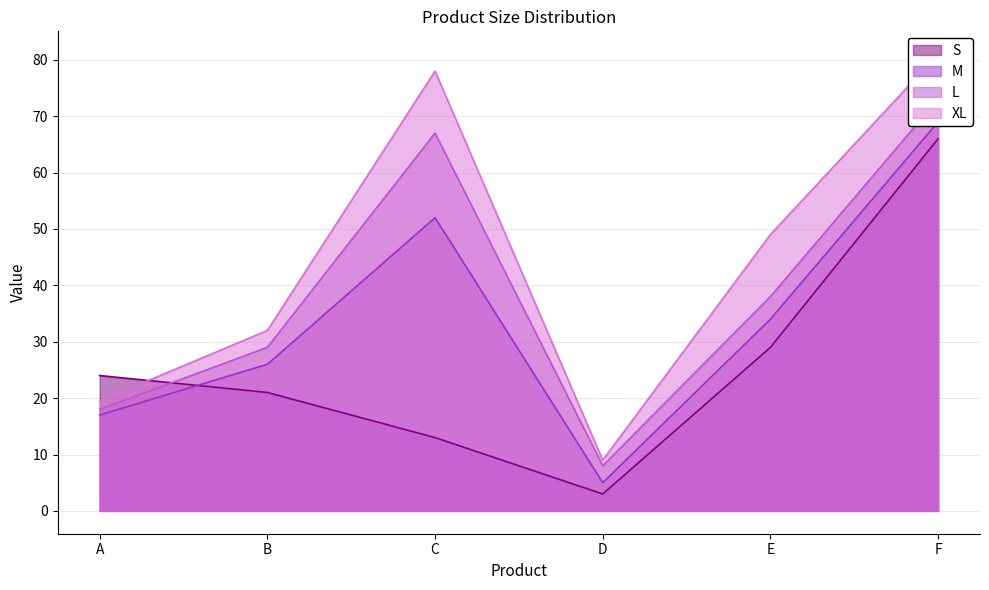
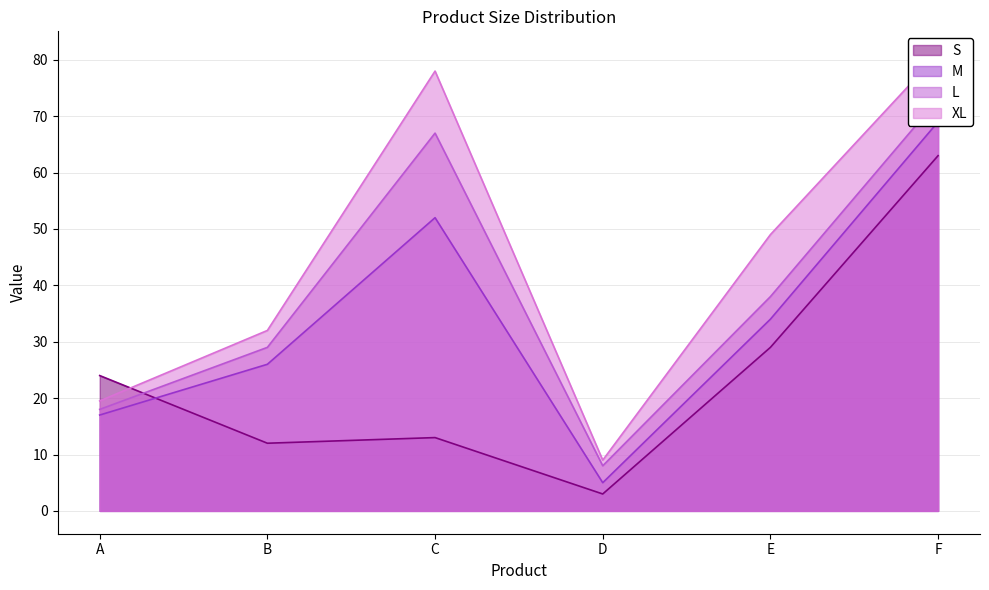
  {
    "S": {
      "A": 24,
-     "B": 21,
+     "B": 12,
      "C": 13,
      "D": 3,
      "E": 29,
-     "F": 66
+     "F": 63
    }
  }
